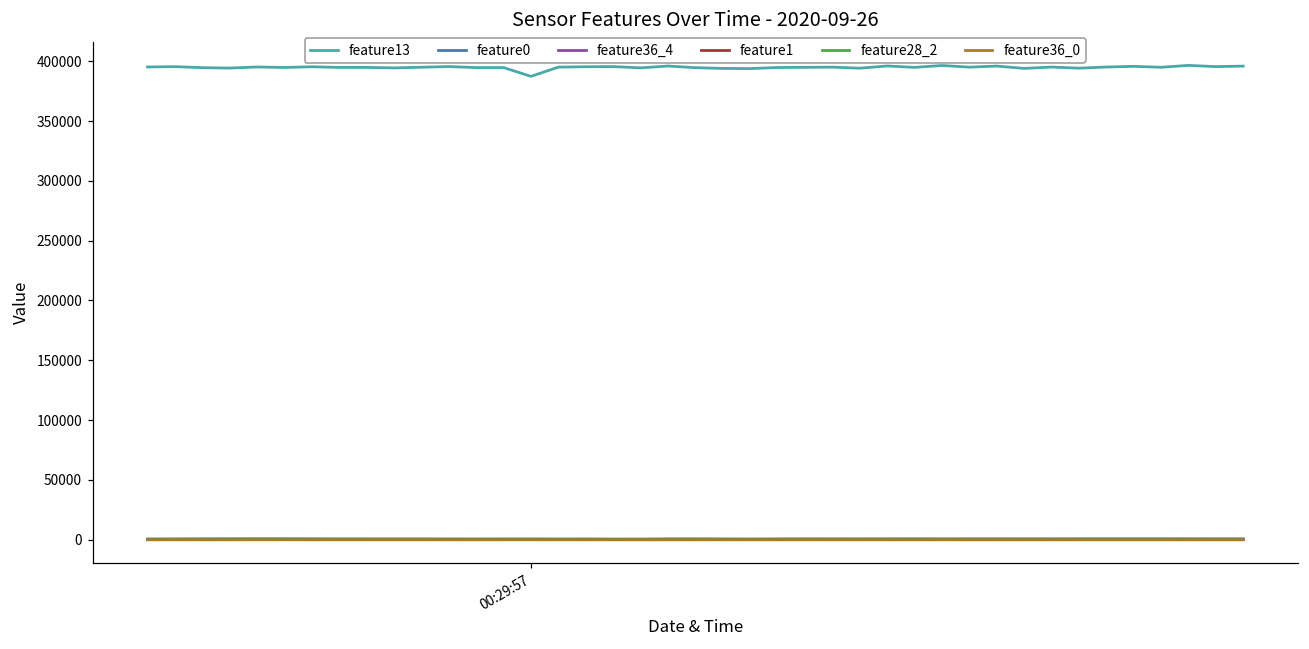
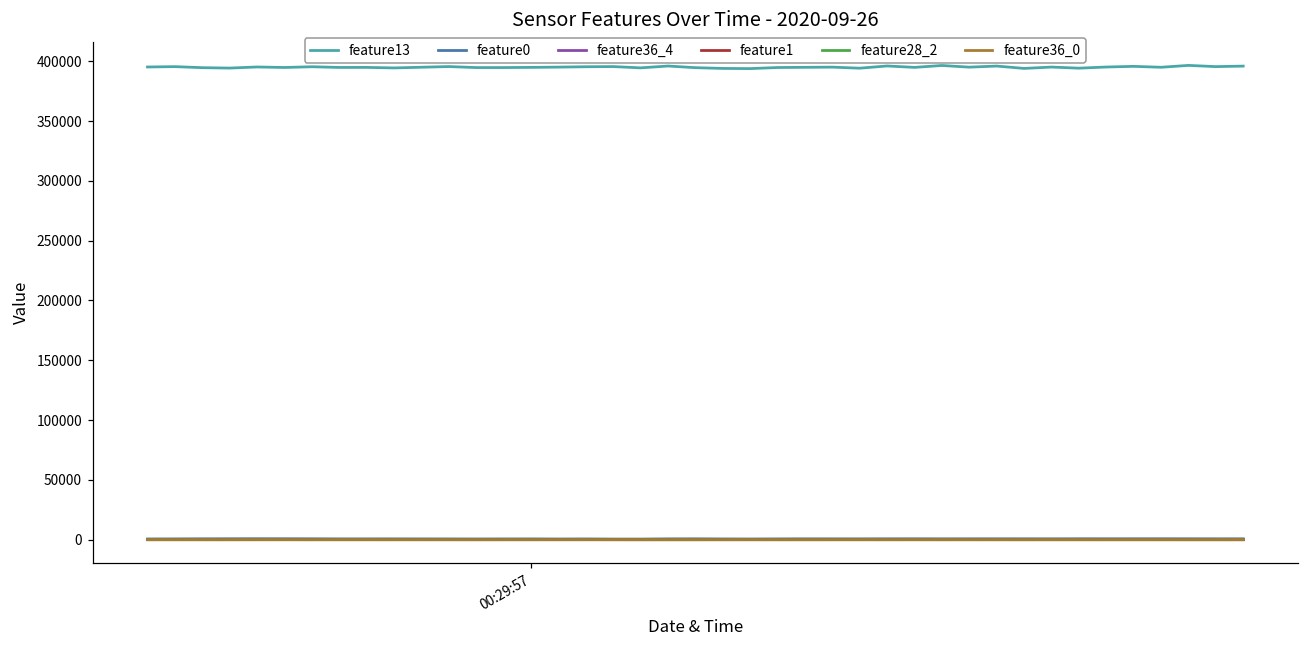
  {
    "feature13": {
-     "00:29:57": 387000
+     "00:29:57": 395000
    }
  }
